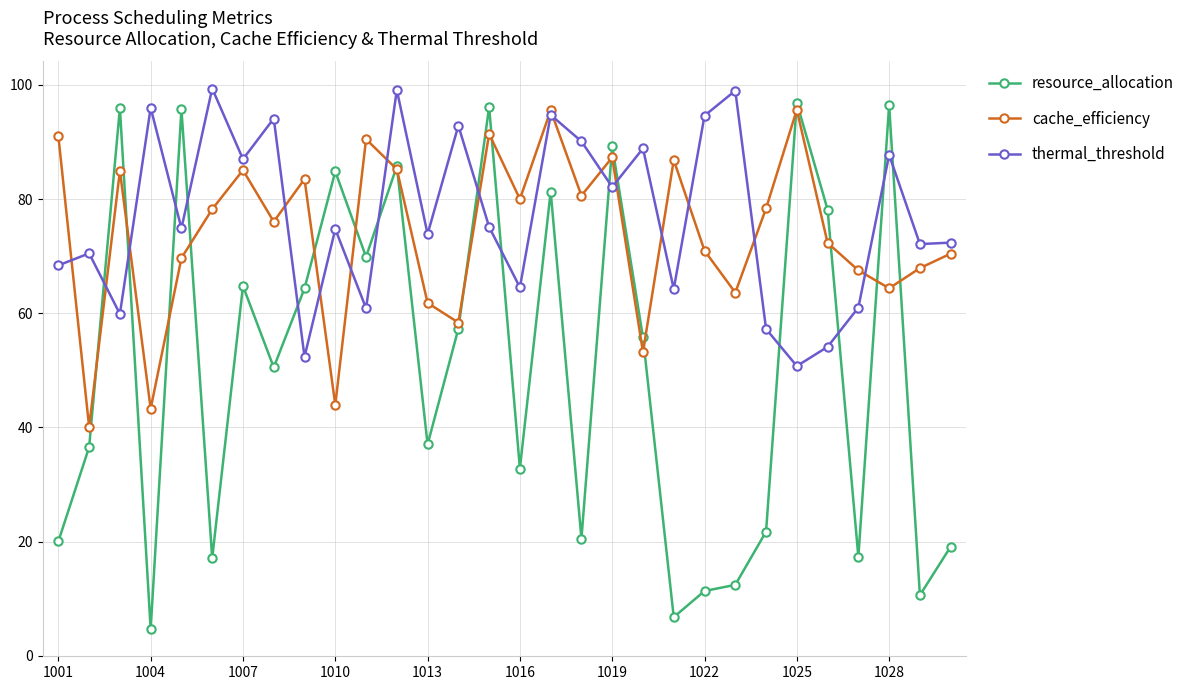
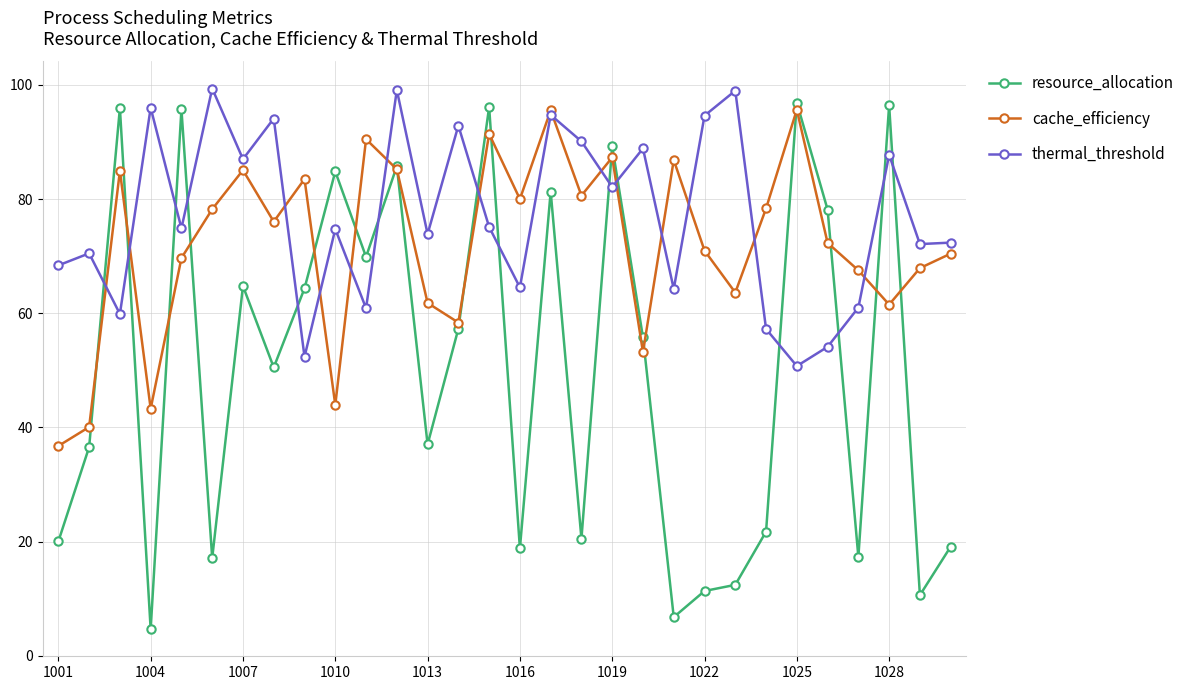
  {
    "resource_allocation": {
      "1001": 20,
      "1004": 5,
      "1007": 65,
      "1010": 85,
      "1013": 37,
-     "1016": 33,
+     "1016": 19,
      "1019": 89,
      "1022": 11,
      "1025": 97,
      "1028": 96
    },
    "cache_efficiency": {
-     "1001": 91,
+     "1001": 37,
      "1004": 43,
      "1007": 85,
      "1010": 44,
      "1013": 62,
      "1016": 80,
      "1019": 87,
      "1022": 71,
      "1025": 96,
-     "1028": 64
+     "1028": 62
    },
    "thermal_threshold": {
      "1001": 68,
      "1004": 96,
      "1007": 87,
      "1010": 75,
      "1013": 74,
      "1016": 65,
      "1019": 82,
      "1022": 95,
      "1025": 51,
      "1028": 88
    }
  }
